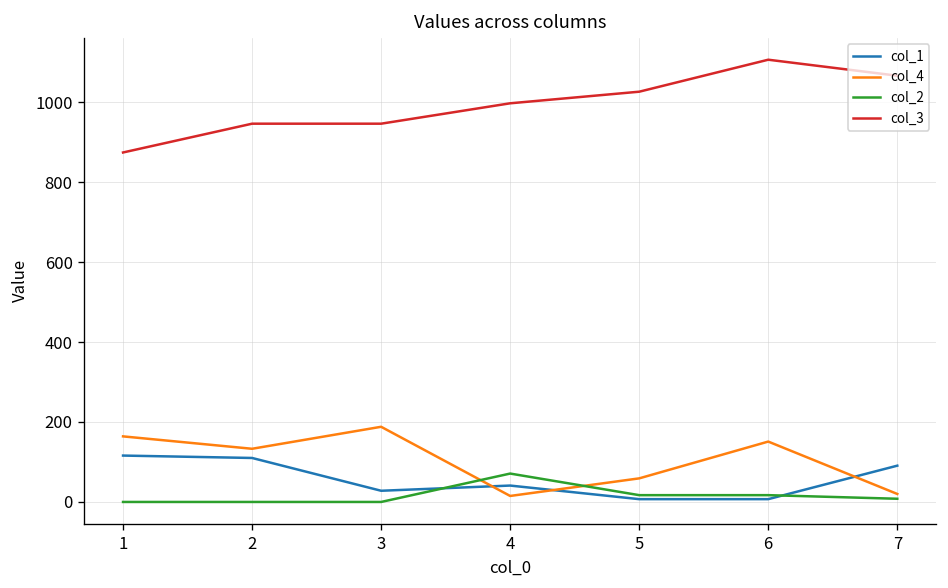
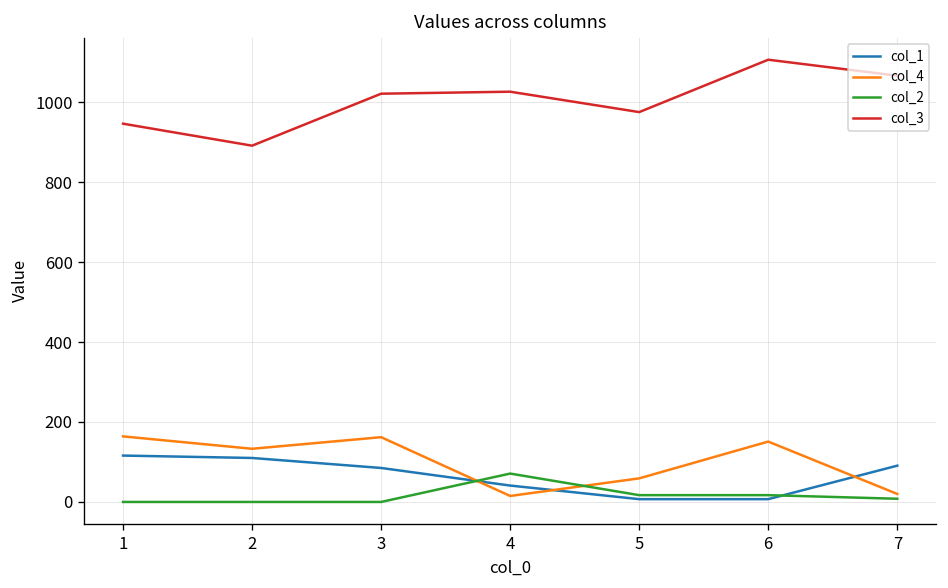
  {
    "col_1": {
      "1": 120,
      "2": 110,
-     "3": 30,
+     "3": 90,
      "4": 40,
      "5": 10,
      "6": 10,
      "7": 90
    },
    "col_4": {
      "1": 160,
      "2": 130,
-     "3": 190,
+     "3": 160,
      "4": 20,
      "5": 60,
      "6": 150,
      "7": 20
    },
    "col_2": {
      "1": 0,
      "2": 0,
      "3": 0,
      "4": 70,
      "5": 20,
      "6": 20,
      "7": 10
    },
    "col_3": {
-     "1": 870,
-     "2": 950,
-     "3": 950,
-     "4": 1000,
-     "5": 1030,
+     "1": 950,
+     "2": 890,
+     "3": 1020,
+     "4": 1030,
+     "5": 980,
      "6": 1110
    }
  }
